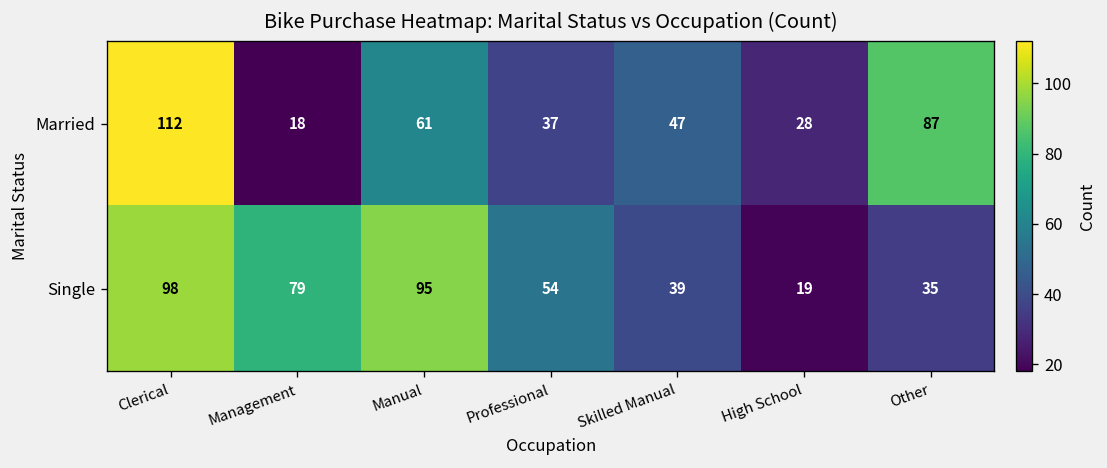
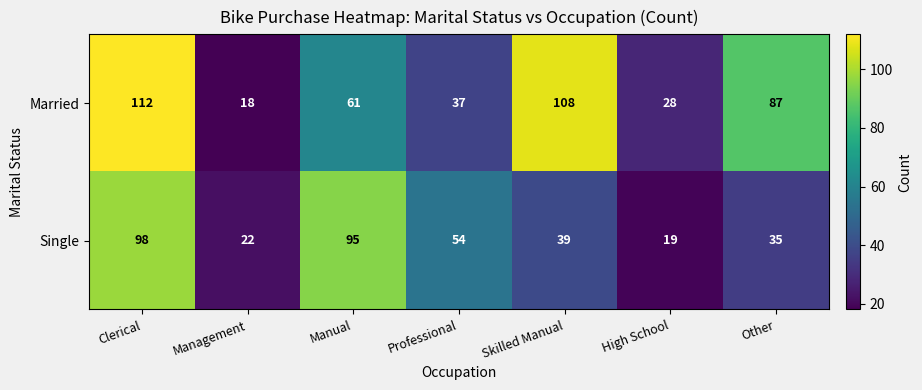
  {
    "Married": {
      "Clerical": 112,
      "Management": 18,
      "Manual": 61,
      "Professional": 37,
-     "Skilled Manual": 47,
+     "Skilled Manual": 108,
      "High School": 28,
      "Other": 87
    },
    "Single": {
      "Clerical": 98,
-     "Management": 79,
+     "Management": 22,
      "Manual": 95,
      "Professional": 54,
      "Skilled Manual": 39,
      "High School": 19,
      "Other": 35
    }
  }
